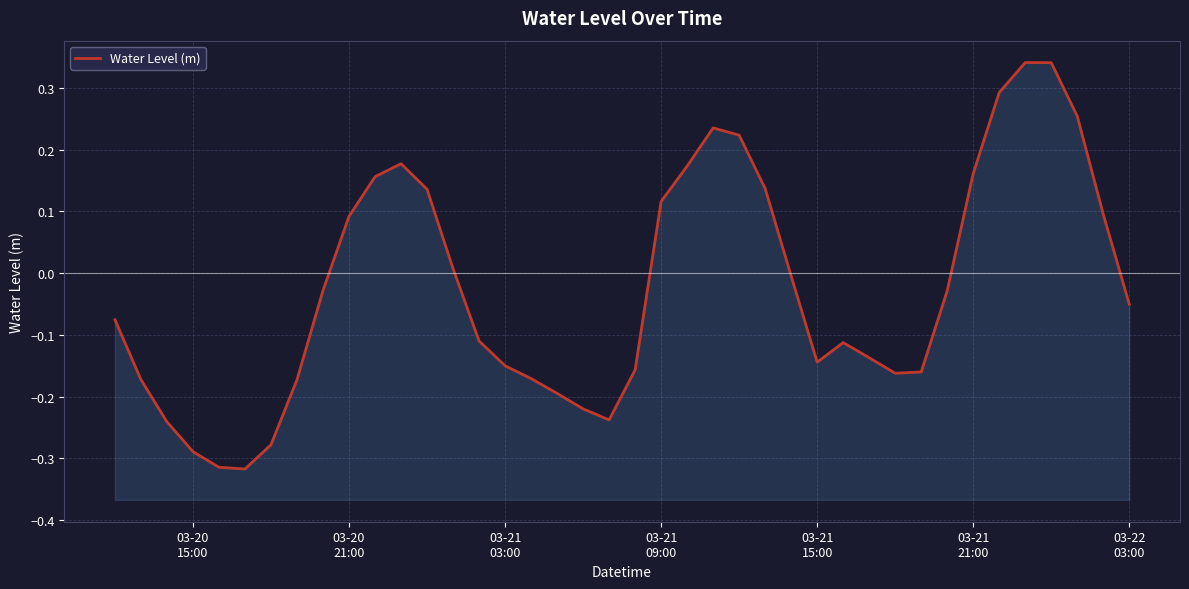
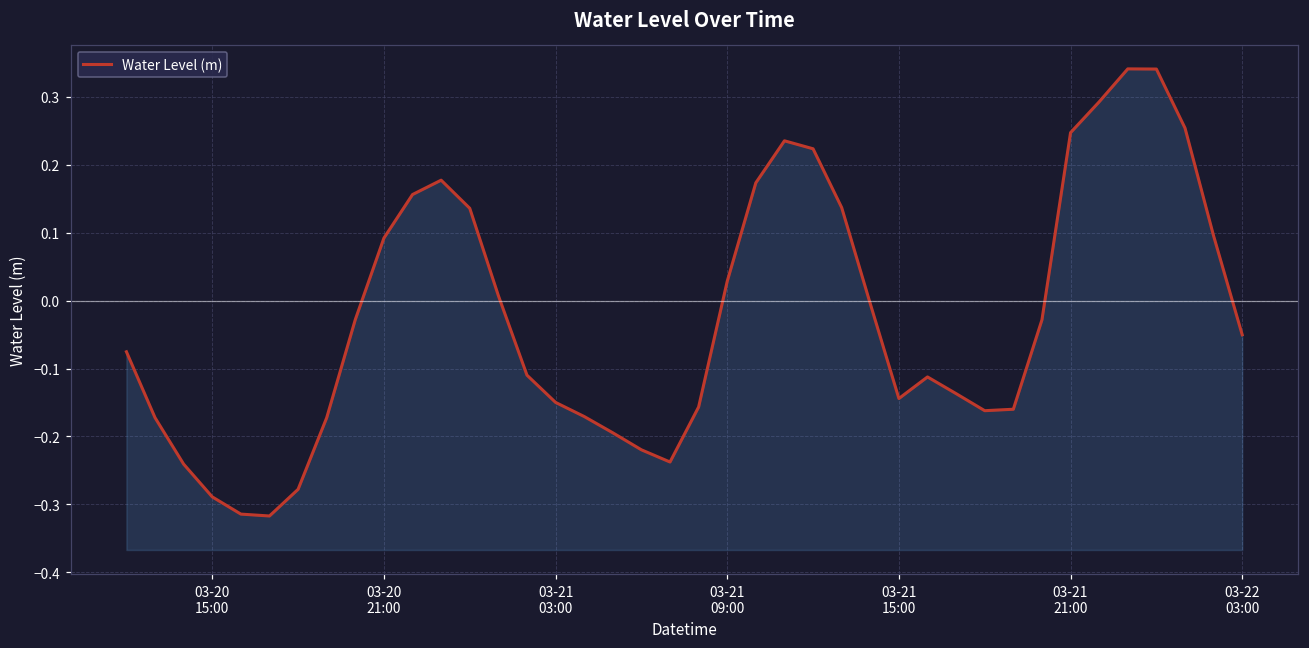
  {
    "03-20 15:00": -0.29,
    "03-20 21:00": 0.09,
    "03-21 03:00": -0.15,
-   "03-21 09:00": 0.12,
+   "03-21 09:00": 0.03,
    "03-21 15:00": -0.14,
-   "03-21 21:00": 0.16,
+   "03-21 21:00": 0.25,
    "03-22 03:00": -0.05
  }
